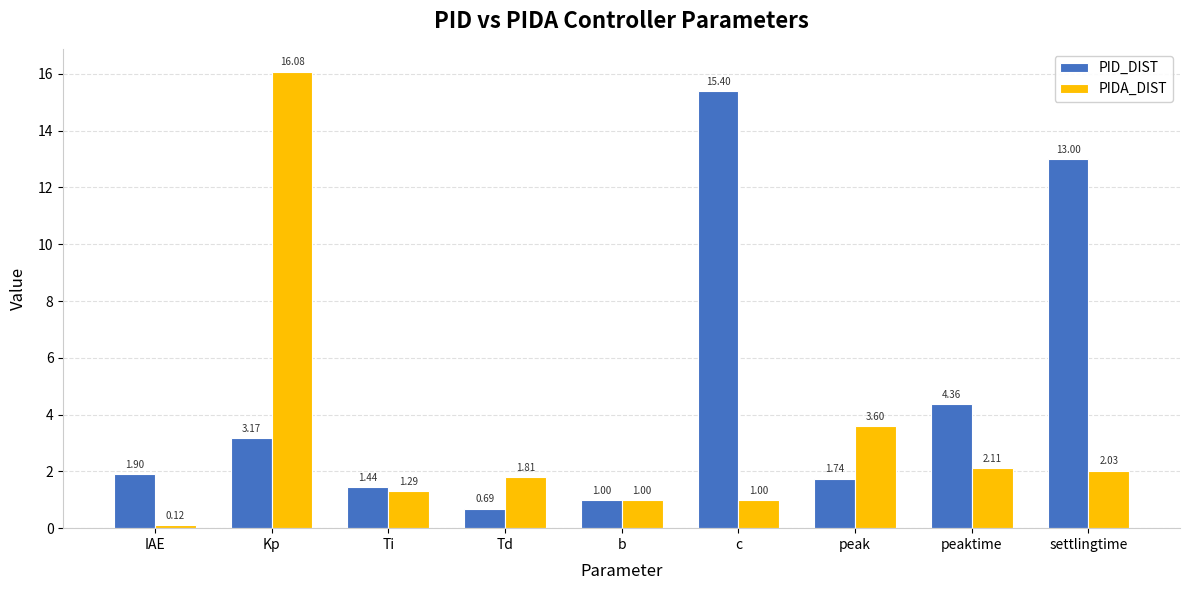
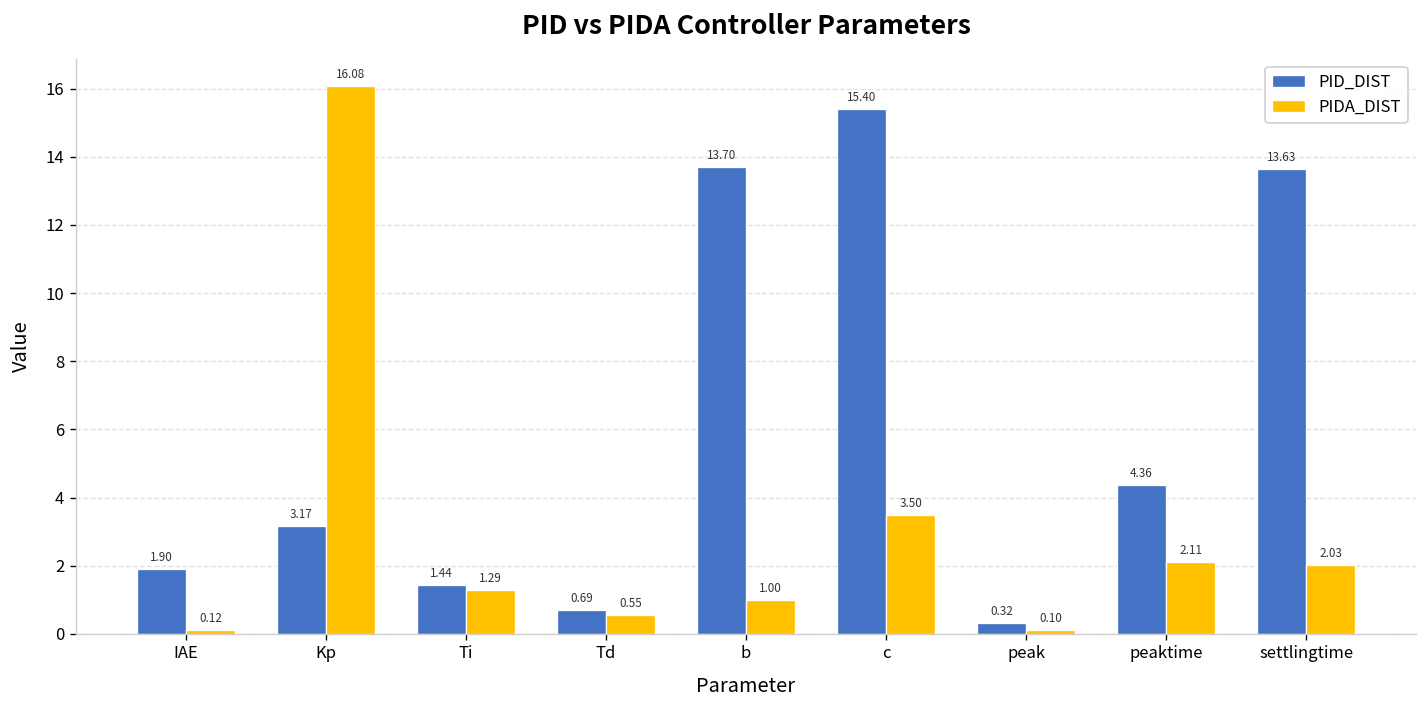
  {
    "PID_DIST": {
      "IAE": 1.90,
      "Kp": 3.17,
      "Ti": 1.44,
      "Td": 0.69,
-     "b": 1.00,
+     "b": 13.70,
      "c": 15.40,
-     "peak": 1.74,
+     "peak": 0.32,
      "peaktime": 4.36,
-     "settlingtime": 13.00
+     "settlingtime": 13.63
    },
    "PIDA_DIST": {
      "IAE": 0.12,
      "Kp": 16.08,
      "Ti": 1.29,
-     "Td": 1.81,
+     "Td": 0.55,
      "b": 1.00,
-     "c": 1.00,
-     "peak": 3.60,
+     "c": 3.50,
+     "peak": 0.10,
      "peaktime": 2.11,
      "settlingtime": 2.03
    }
  }
